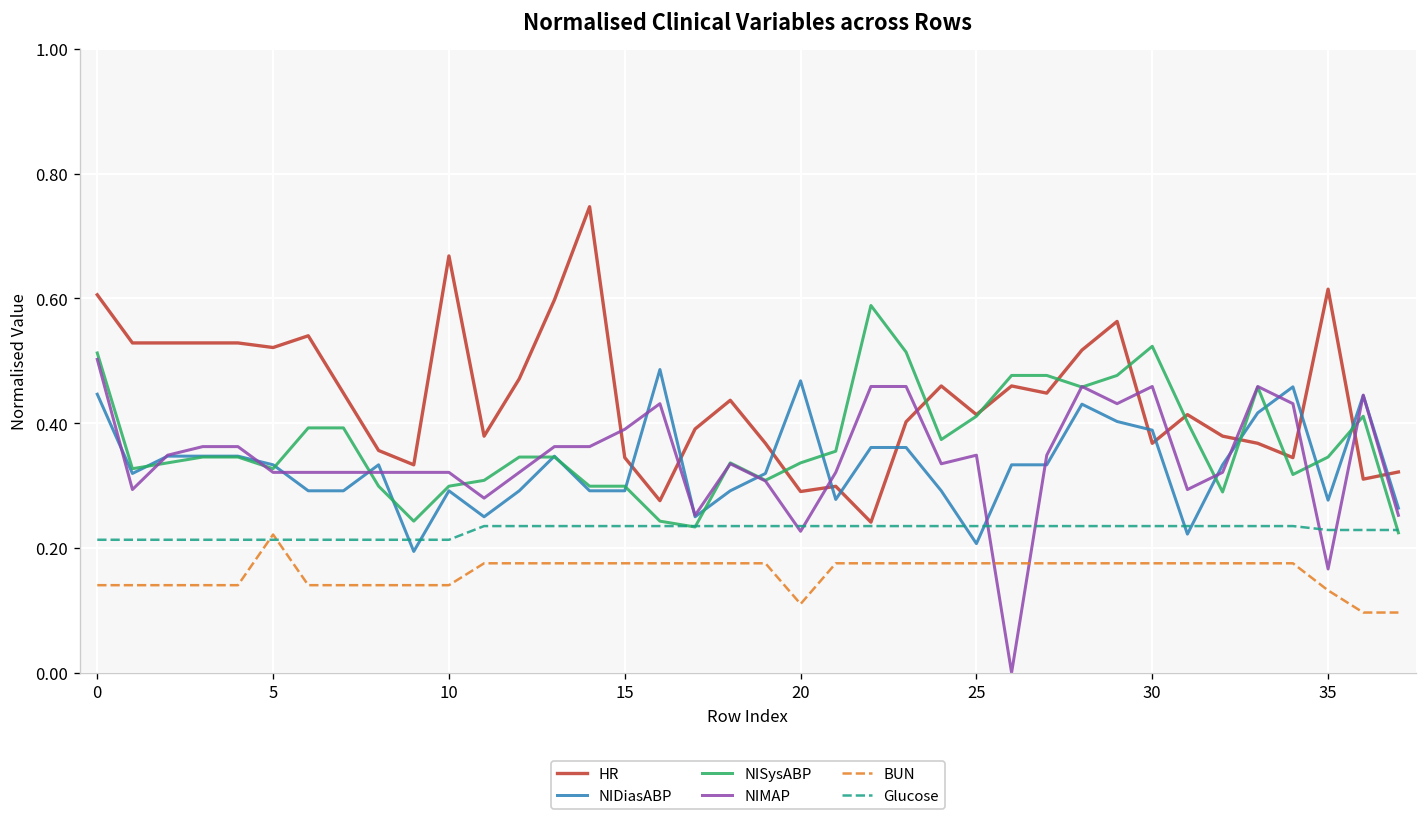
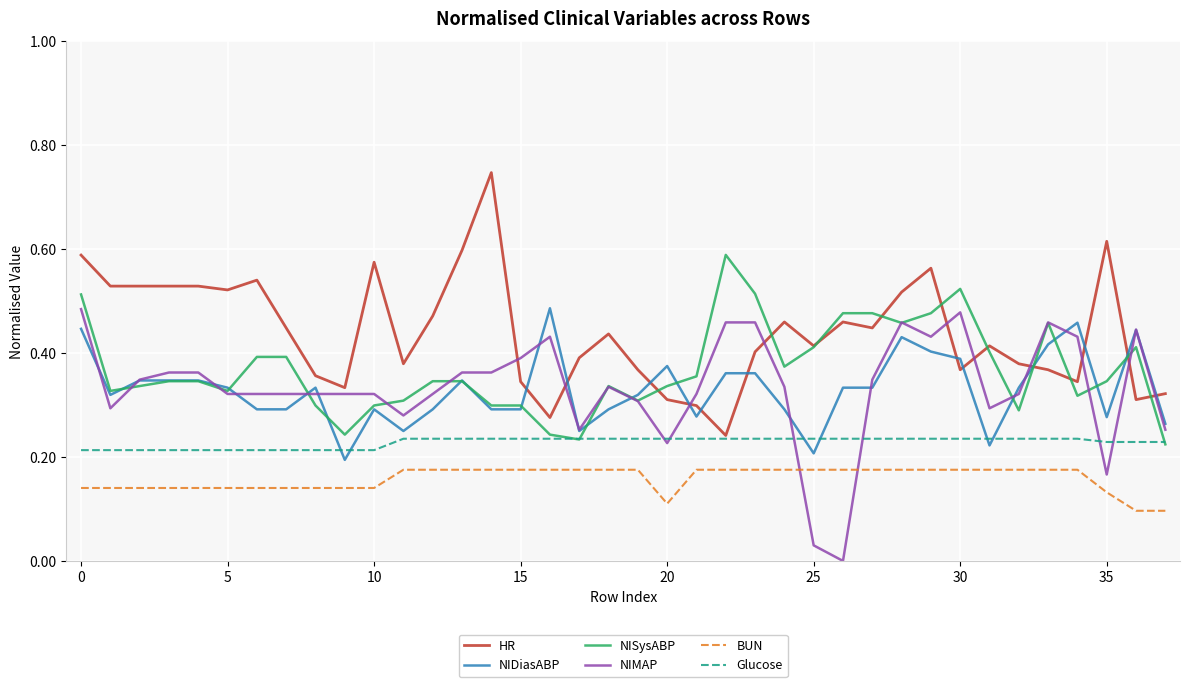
  {
    "HR": {
-     "0": 0.61,
+     "0": 0.59,
      "5": 0.52,
-     "10": 0.67,
+     "10": 0.57,
      "15": 0.34,
-     "20": 0.29,
+     "20": 0.31,
      "30": 0.37,
      "35": 0.61
    },
    "NIDiasABP": {
      "0": 0.45,
      "5": 0.33,
      "10": 0.29,
      "15": 0.29,
-     "20": 0.47,
+     "20": 0.38,
      "25": 0.21,
      "30": 0.39,
      "35": 0.28
    },
    "NIMAP": {
-     "0": 0.50,
+     "0": 0.48,
      "5": 0.32,
      "10": 0.32,
      "15": 0.39,
      "20": 0.23,
-     "25": 0.35,
-     "30": 0.46,
+     "25": 0.03,
+     "30": 0.48,
      "35": 0.17
    },
    "BUN": {
      "0": 0.14,
-     "5": 0.22,
+     "5": 0.14,
      "10": 0.14,
      "15": 0.18,
      "20": 0.11,
      "25": 0.18,
      "30": 0.18,
      "35": 0.13
    }
  }
